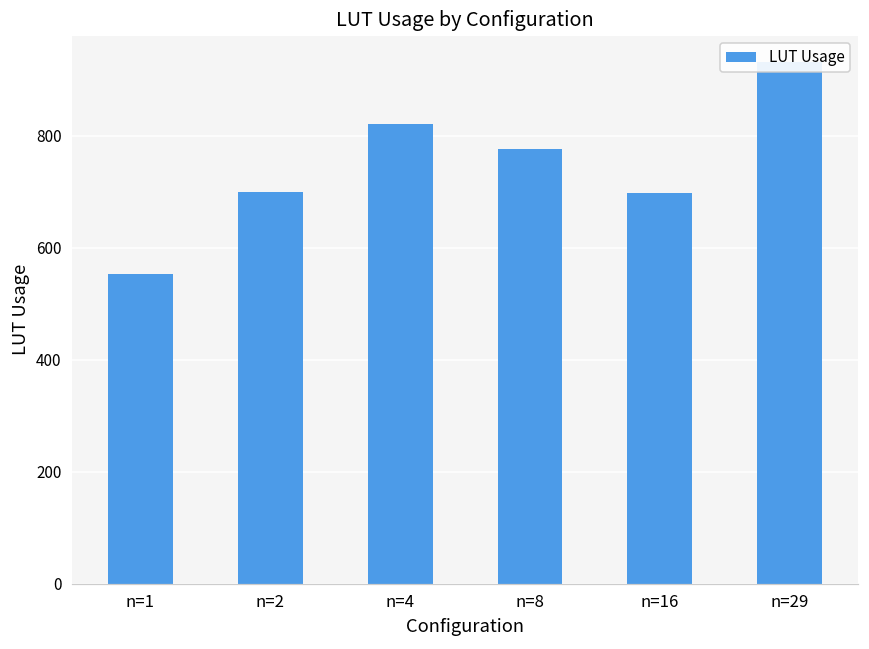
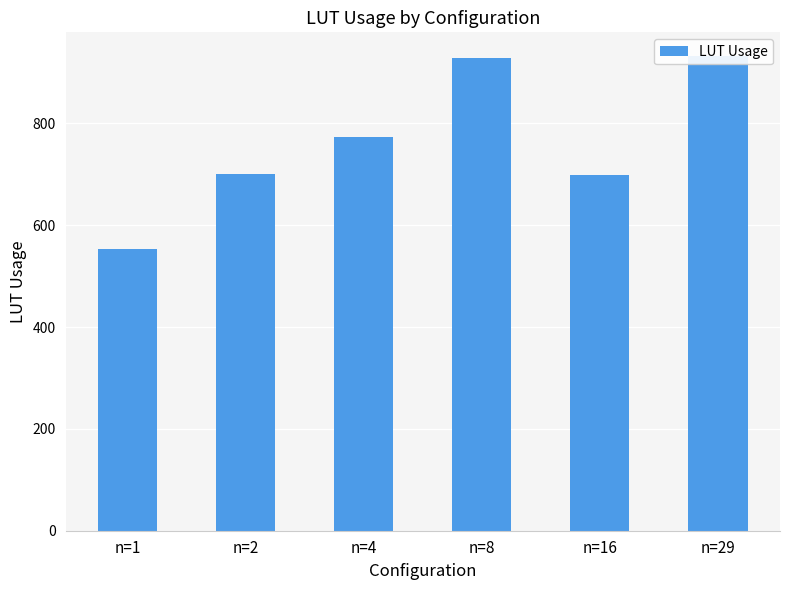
  {
    "n=1": 550,
    "n=2": 700,
-   "n=4": 820,
-   "n=8": 780,
+   "n=4": 770,
+   "n=8": 930,
    "n=16": 700
  }
